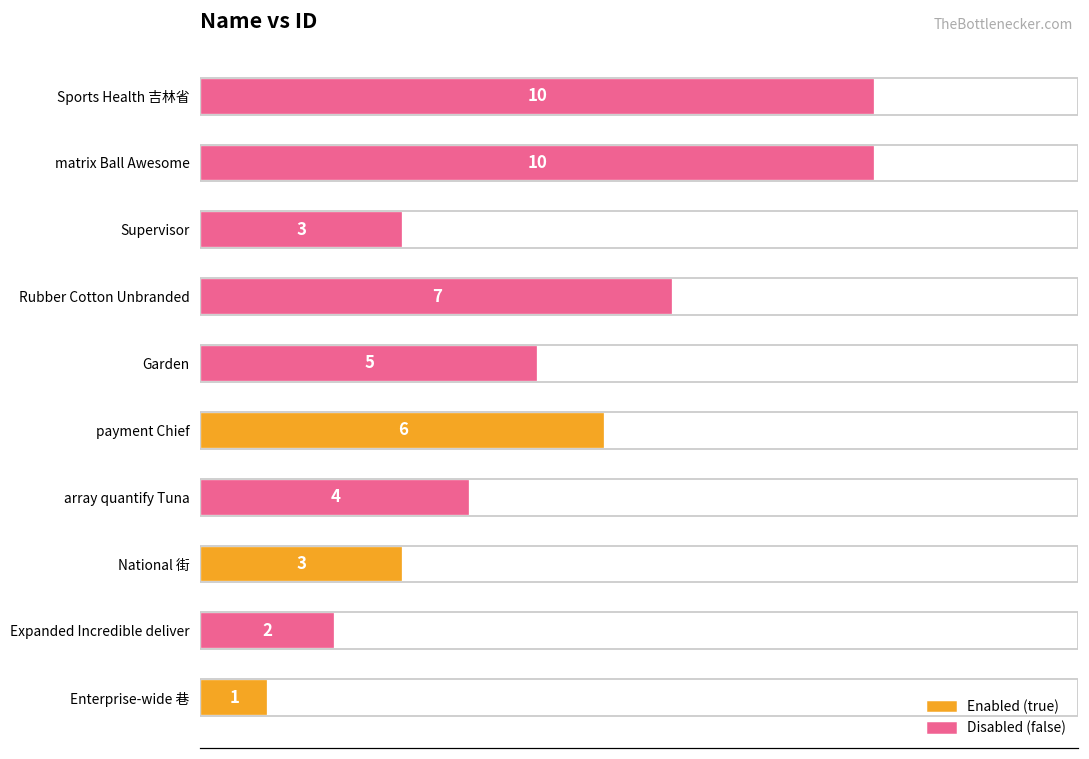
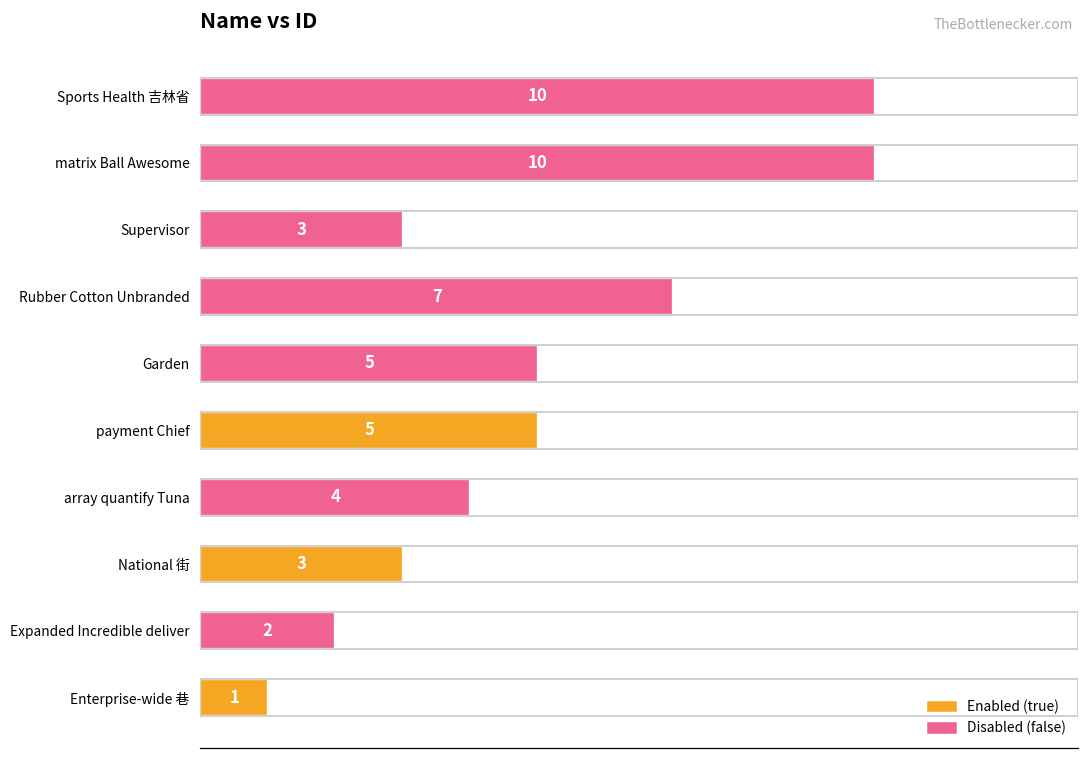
  {
    "Sports Health 吉林省": 10,
    "matrix Ball Awesome": 10,
    "Supervisor": 3,
    "Rubber Cotton Unbranded": 7,
    "Garden": 5,
-   "payment Chief": 6,
+   "payment Chief": 5,
    "array quantify Tuna": 4,
    "National 街": 3,
    "Expanded Incredible deliver": 2,
    "Enterprise-wide 巷": 1
  }
